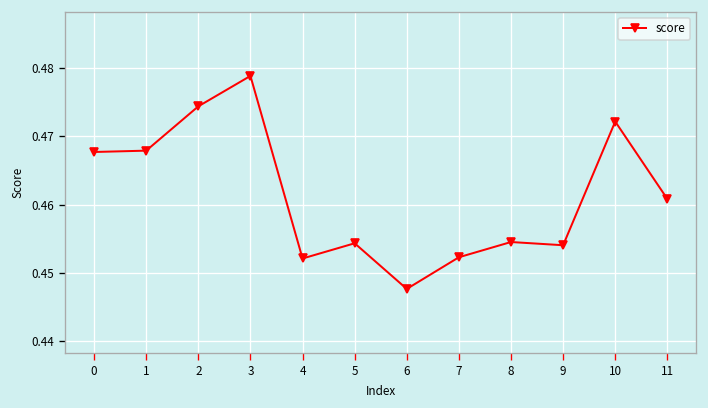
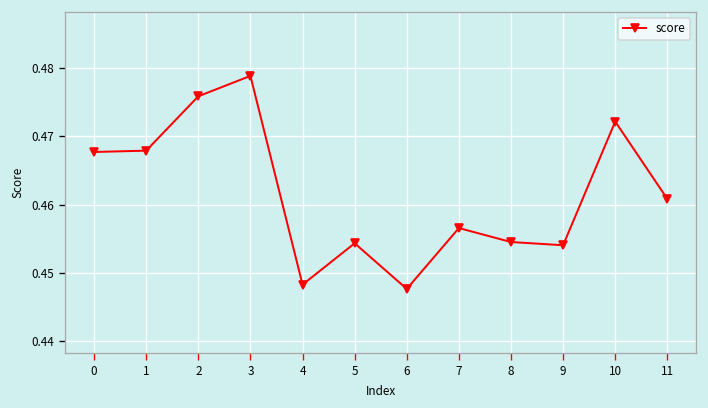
  {
    "0": 0.468,
    "1": 0.468,
-   "2": 0.474,
+   "2": 0.476,
    "3": 0.479,
-   "4": 0.452,
+   "4": 0.448,
    "5": 0.454,
    "6": 0.448,
-   "7": 0.452,
+   "7": 0.457,
    "8": 0.455,
    "9": 0.454,
    "10": 0.472,
    "11": 0.461
  }
